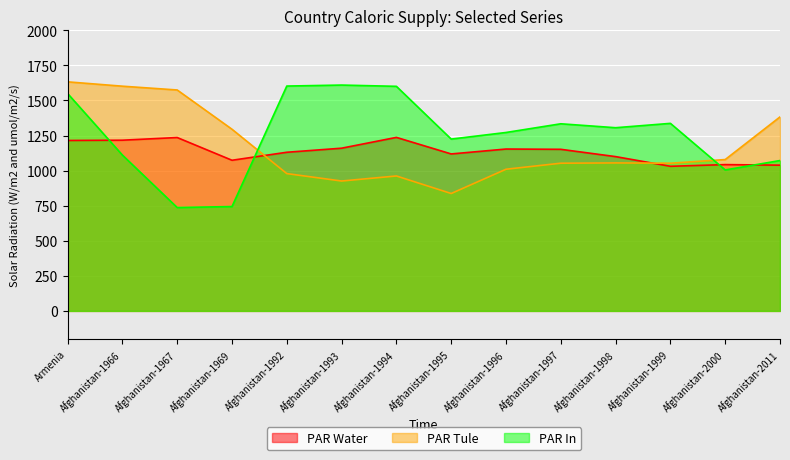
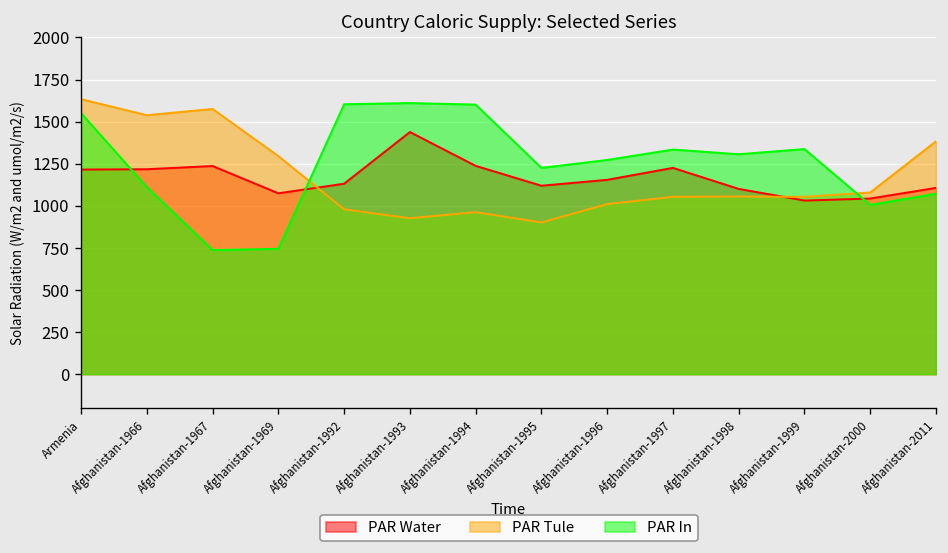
  {
    "PAR Water": {
      "Armenia": 1220,
      "Afghanistan-1966": 1220,
      "Afghanistan-1967": 1240,
      "Afghanistan-1969": 1070,
      "Afghanistan-1992": 1130,
-     "Afghanistan-1993": 1160,
+     "Afghanistan-1993": 1440,
      "Afghanistan-1994": 1240,
      "Afghanistan-1995": 1120,
      "Afghanistan-1996": 1150,
-     "Afghanistan-1997": 1150,
+     "Afghanistan-1997": 1230,
      "Afghanistan-1998": 1100,
      "Afghanistan-1999": 1030,
      "Afghanistan-2000": 1040,
-     "Afghanistan-2011": 1040
+     "Afghanistan-2011": 1110
    },
    "PAR Tule": {
      "Armenia": 1630,
-     "Afghanistan-1966": 1600,
+     "Afghanistan-1966": 1540,
      "Afghanistan-1967": 1580,
      "Afghanistan-1969": 1300,
      "Afghanistan-1992": 980,
      "Afghanistan-1993": 930,
      "Afghanistan-1994": 960,
-     "Afghanistan-1995": 840,
+     "Afghanistan-1995": 900,
      "Afghanistan-1996": 1010,
      "Afghanistan-1997": 1050,
      "Afghanistan-1998": 1060,
      "Afghanistan-1999": 1050,
      "Afghanistan-2000": 1080,
      "Afghanistan-2011": 1380
    },
    "PAR In": {
      "Armenia": 1550,
      "Afghanistan-1966": 1110,
      "Afghanistan-1967": 740,
      "Afghanistan-1969": 740,
      "Afghanistan-1992": 1600,
      "Afghanistan-1993": 1610,
      "Afghanistan-1994": 1600,
      "Afghanistan-1995": 1230,
      "Afghanistan-1996": 1270,
      "Afghanistan-1997": 1330,
      "Afghanistan-1998": 1310,
      "Afghanistan-1999": 1340,
      "Afghanistan-2000": 1010,
      "Afghanistan-2011": 1070
    }
  }
